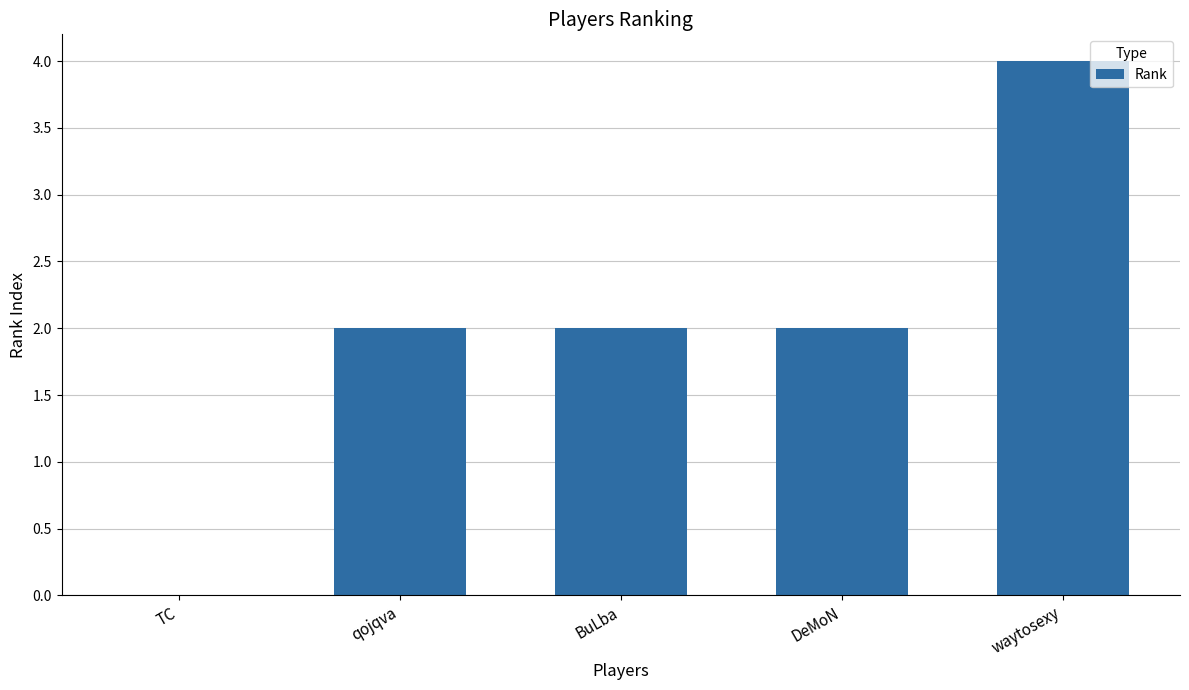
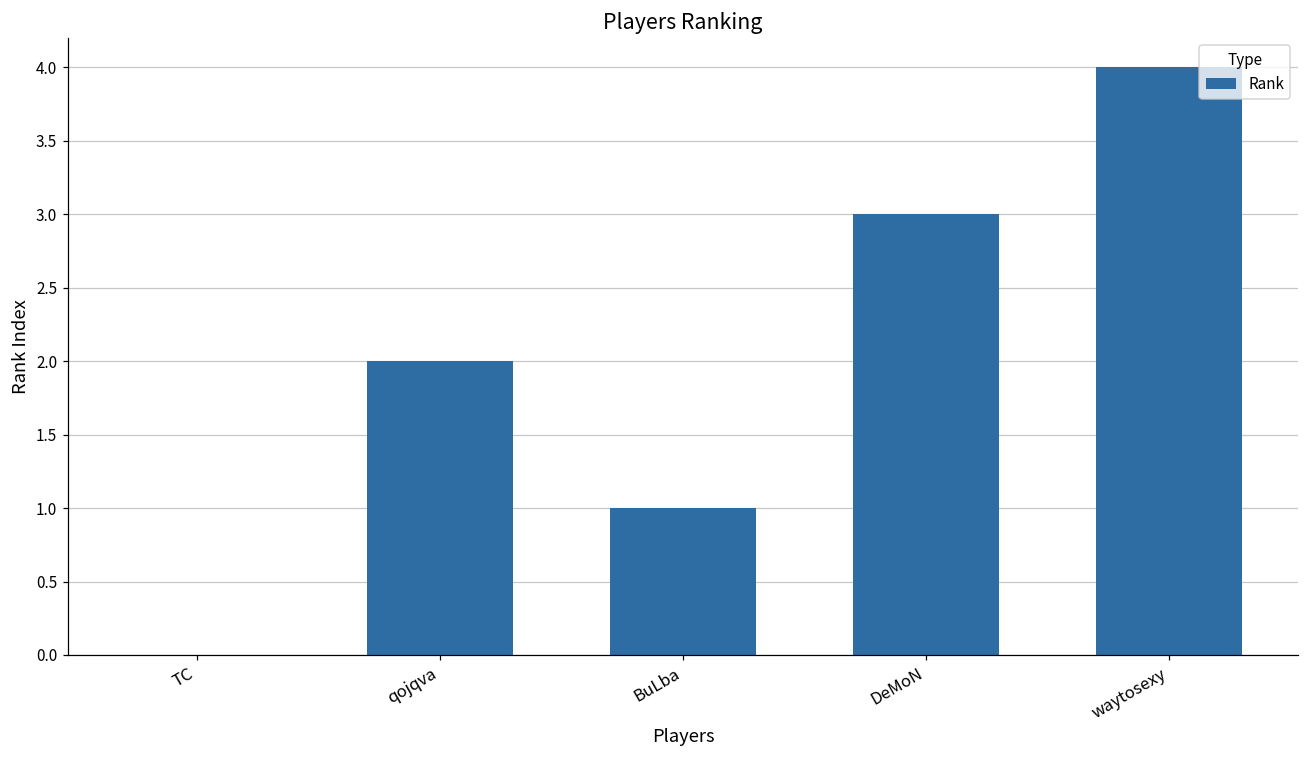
  {
    "TC": 0,
    "qojqva": 2,
-   "BuLba": 2,
-   "DeMoN": 2,
+   "BuLba": 1,
+   "DeMoN": 3,
    "waytosexy": 4
  }
